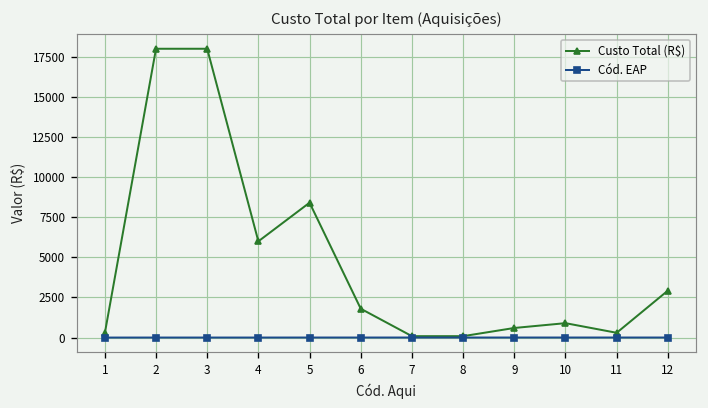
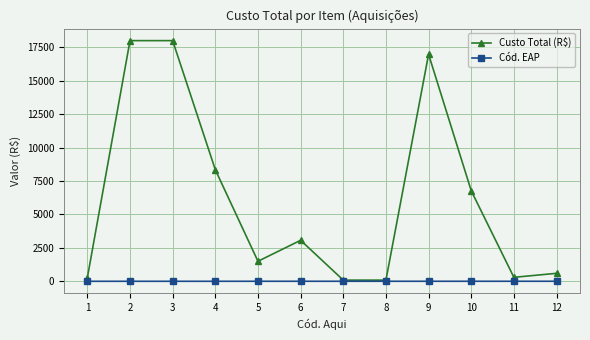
  {
    "Custo Total (R$)": {
      "1": 300,
      "2": 18000,
      "3": 18000,
-     "4": 6000,
-     "5": 8400,
-     "6": 1800,
-     "9": 600,
-     "10": 900,
+     "4": 8300,
+     "5": 1500,
+     "6": 3100,
+     "9": 17000,
+     "10": 6800,
      "11": 300,
-     "12": 2900
+     "12": 600
    },
    "Cód. EAP": {
      "1": 0,
      "2": 0,
      "3": 0,
      "4": 0,
      "5": 0,
      "6": 0,
      "9": 0,
      "10": 0,
      "11": 0,
      "12": 0
    }
  }
